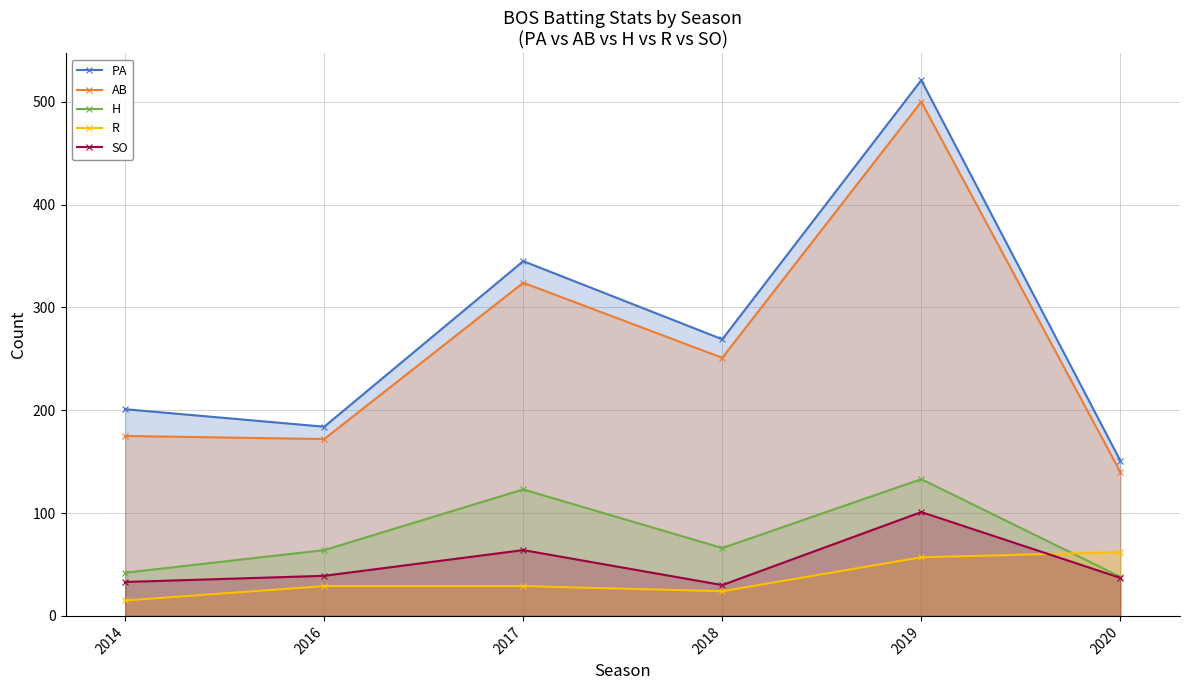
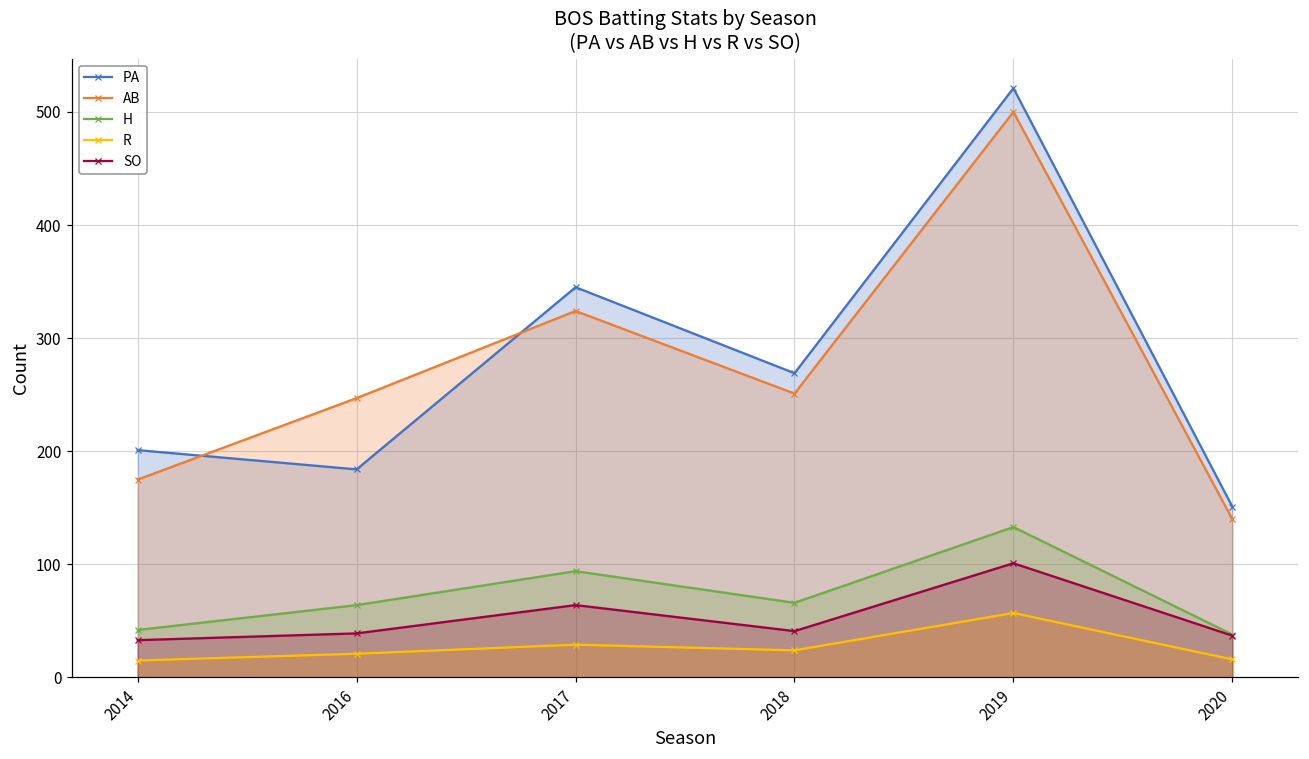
  {
    "PA": {
      "2014": 201,
      "2016": 184,
      "2017": 345,
      "2018": 269,
      "2019": 521,
      "2020": 151
    },
    "AB": {
      "2014": 175,
-     "2016": 172,
+     "2016": 247,
      "2017": 324,
      "2018": 251,
      "2019": 500,
      "2020": 140
    },
    "H": {
      "2014": 42,
      "2016": 64,
-     "2017": 123,
+     "2017": 94,
      "2018": 66,
      "2019": 133
    },
    "R": {
      "2014": 15,
-     "2016": 29,
+     "2016": 21,
      "2017": 29,
      "2018": 24,
      "2019": 57,
-     "2020": 62
+     "2020": 16
    },
    "SO": {
      "2014": 33,
      "2016": 39,
      "2017": 64,
-     "2018": 30,
+     "2018": 41,
      "2019": 101
    }
  }
